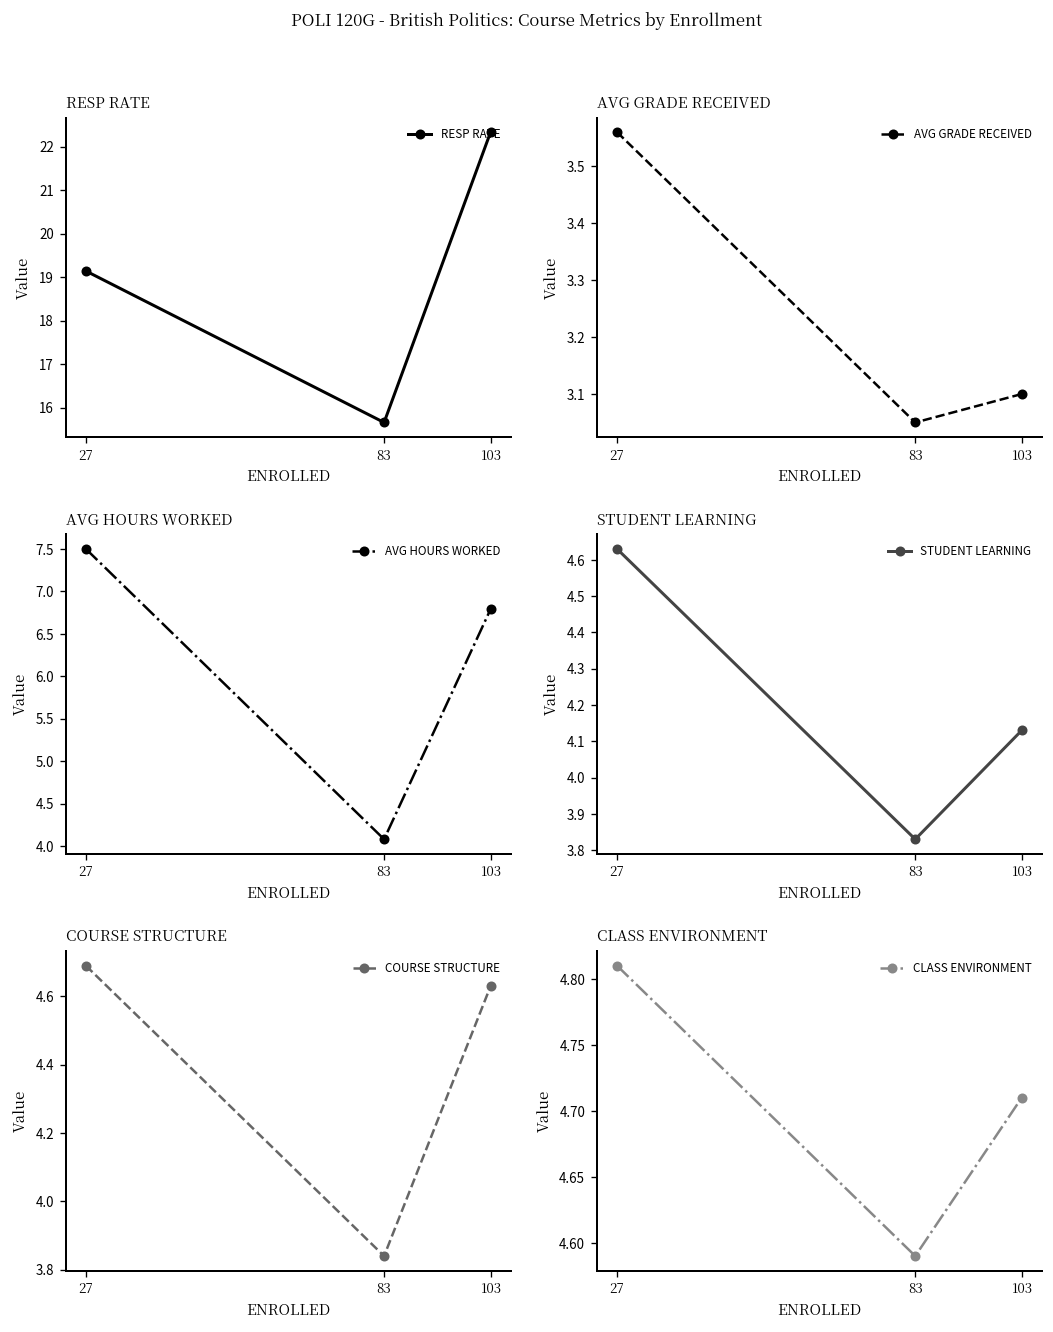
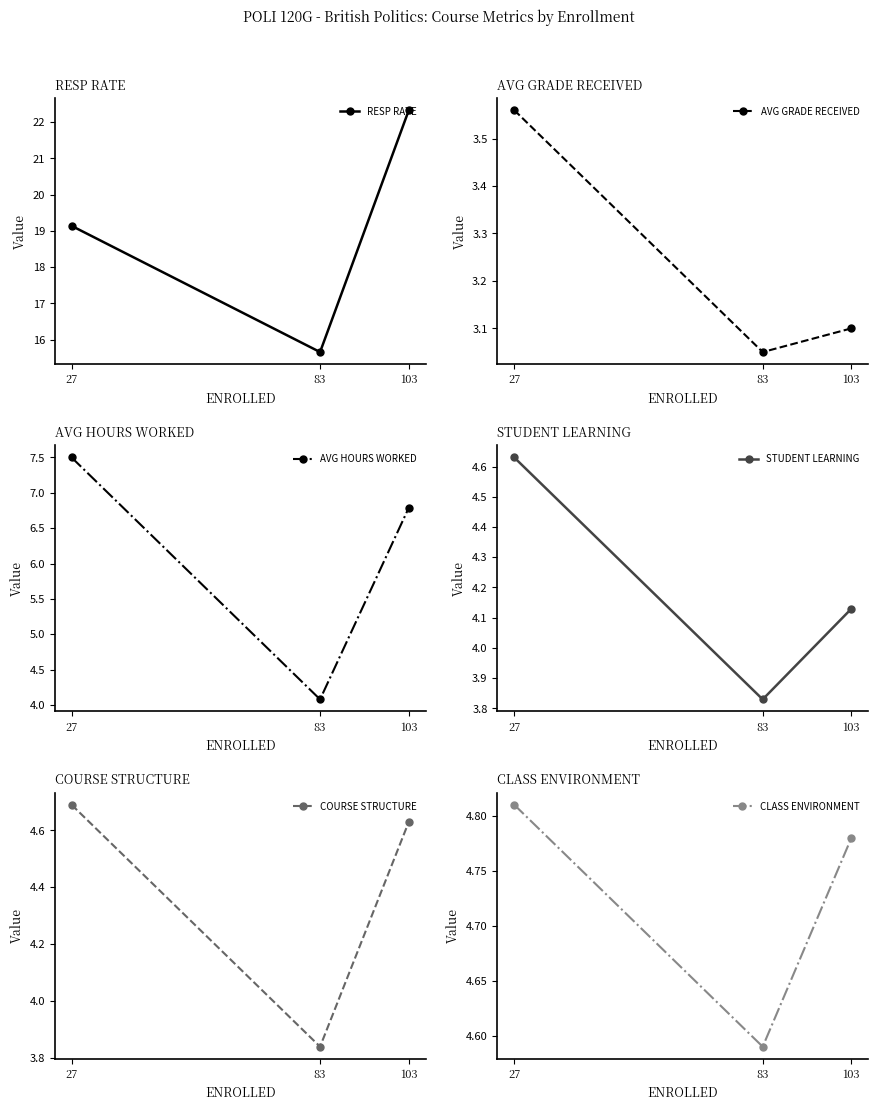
  {
    "RESP RATE": {
      "27": 19.1,
      "83": 15.7,
      "103": 22.3
    },
    "AVG GRADE RECEIVED": {
      "27": 3.56,
      "83": 3.05,
      "103": 3.10
    },
    "AVG HOURS WORKED": {
      "27": 7.5,
      "83": 4.1,
      "103": 6.8
    },
    "STUDENT LEARNING": {
      "27": 4.63,
      "83": 3.83,
      "103": 4.13
    },
    "COURSE STRUCTURE": {
      "27": 4.69,
      "83": 3.84,
      "103": 4.63
    },
    "CLASS ENVIRONMENT": {
      "27": 4.81,
      "83": 4.59,
-     "103": 4.71
+     "103": 4.78
    }
  }
